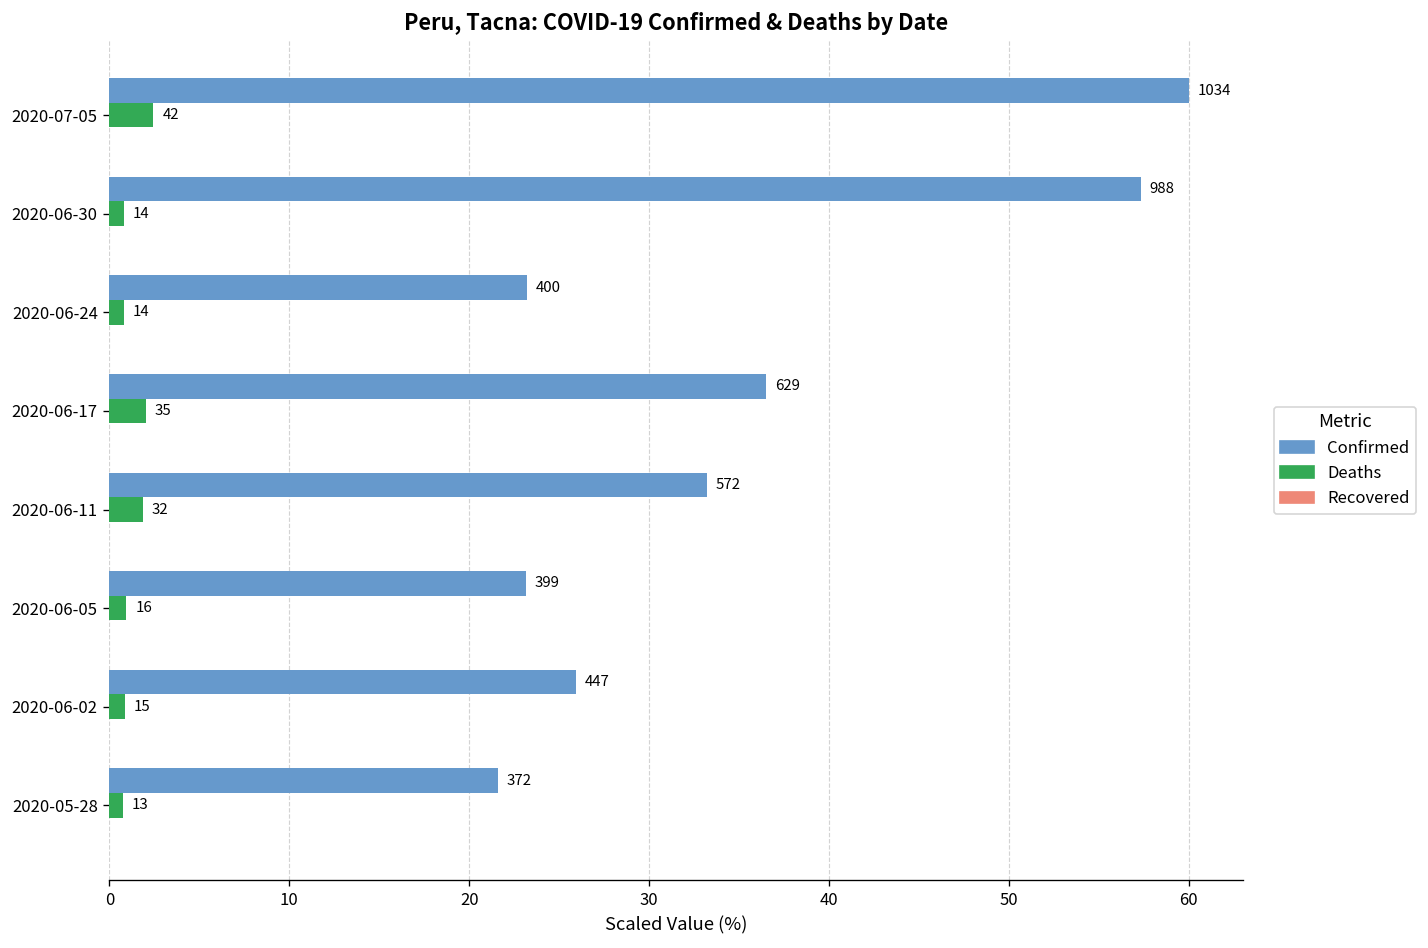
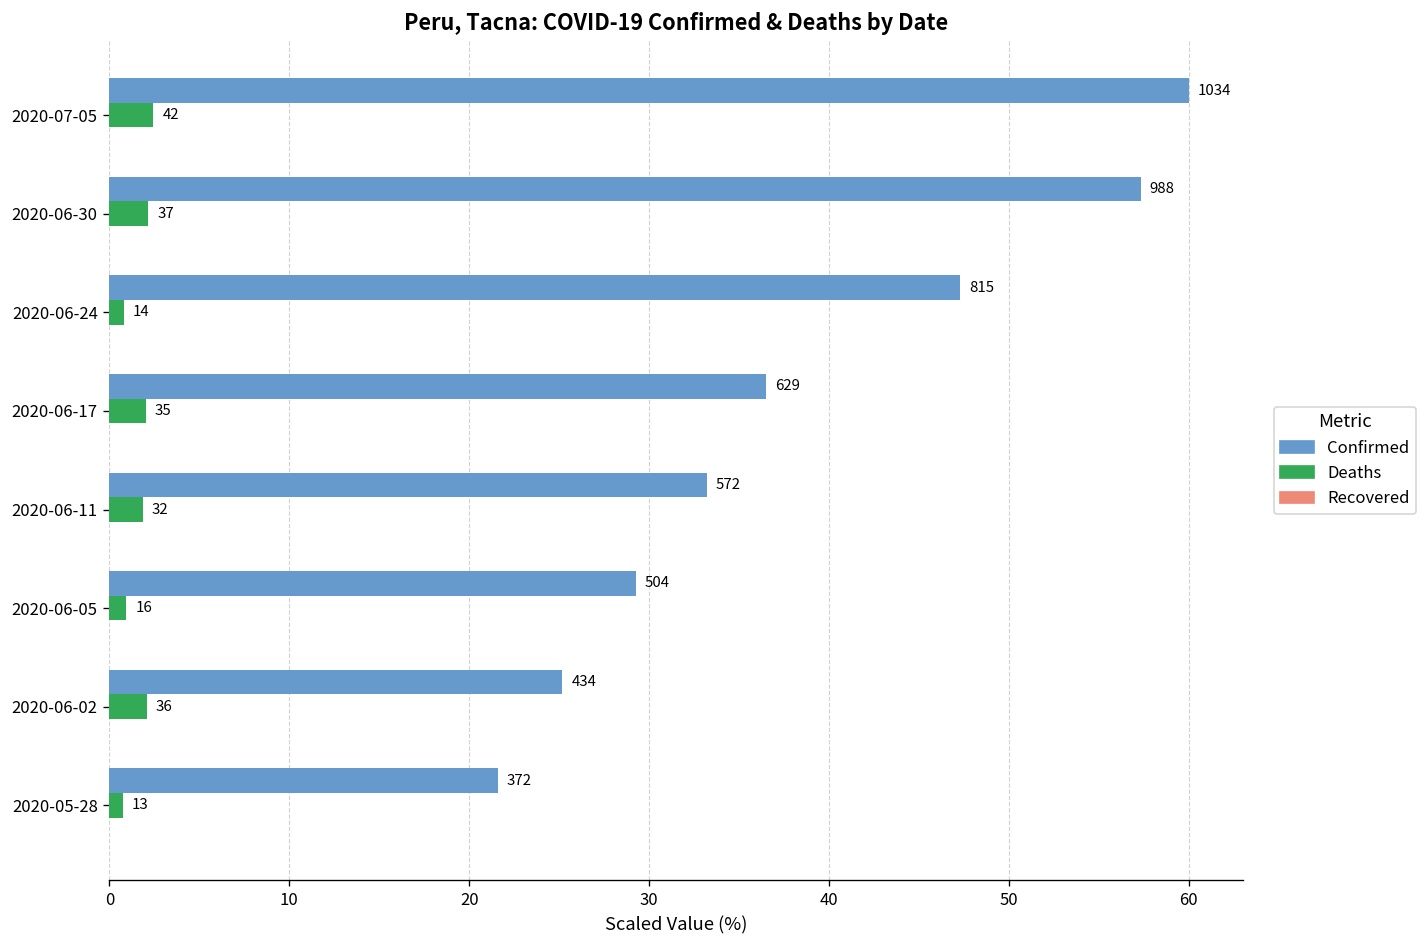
  {
    "Confirmed": {
-     "2020-06-24": 400,
-     "2020-06-05": 399,
-     "2020-06-02": 447
+     "2020-06-24": 815,
+     "2020-06-05": 504,
+     "2020-06-02": 434
    },
    "Deaths": {
-     "2020-06-30": 14,
-     "2020-06-02": 15
+     "2020-06-30": 37,
+     "2020-06-02": 36
    },
    "Recovered": {
      "2020-07-05": 0.0,
      "2020-06-30": 0.0,
      "2020-06-24": 0.0,
      "2020-06-17": 0.0,
      "2020-06-11": 0.0,
      "2020-06-05": 0.0,
      "2020-06-02": 0.0,
      "2020-05-28": 0.0
    }
  }
